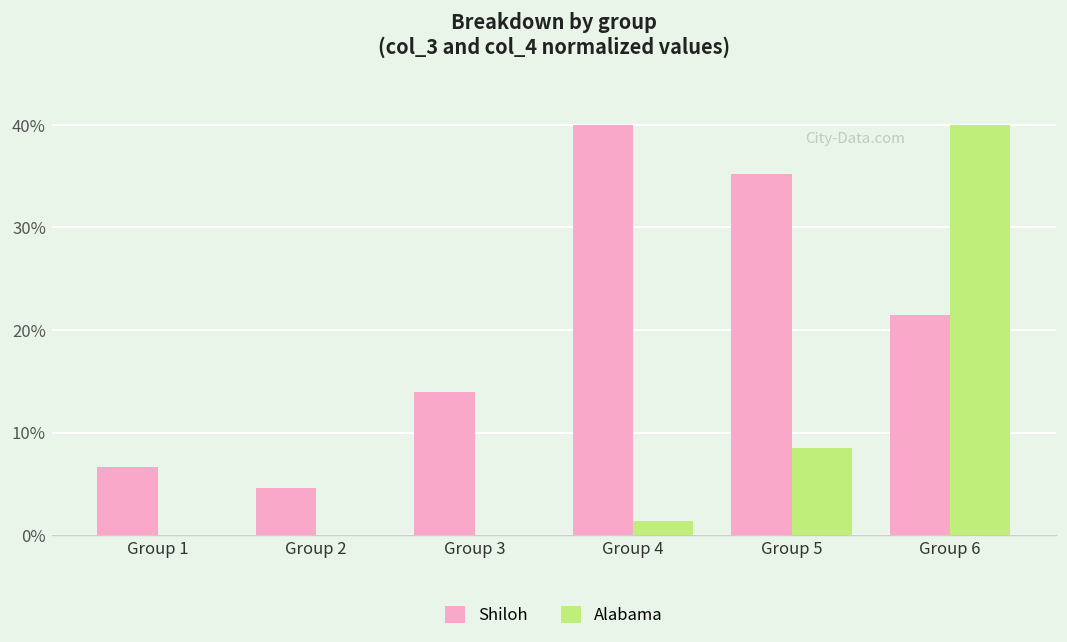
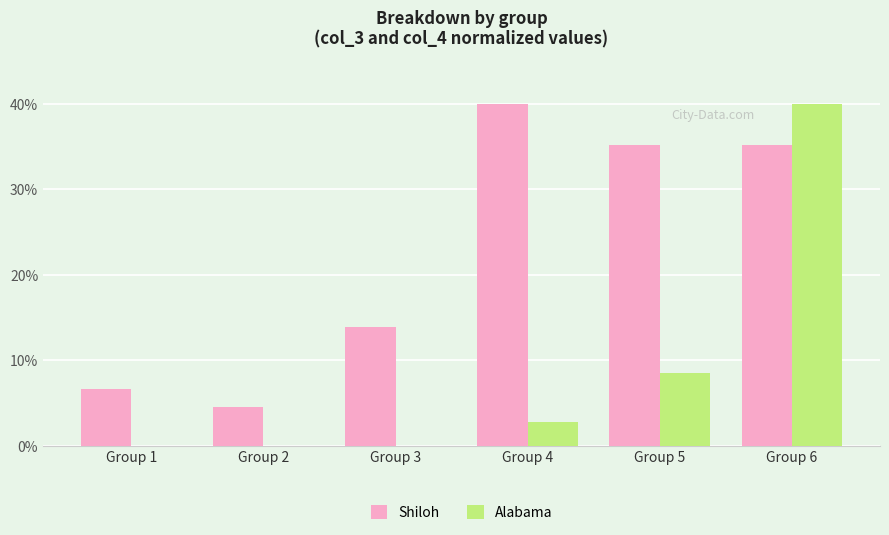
  {
    "Shiloh": {
      "Group 1": "7%",
      "Group 2": "5%",
      "Group 3": "14%",
      "Group 4": "40%",
      "Group 5": "35%",
-     "Group 6": "21%"
+     "Group 6": "35%"
    },
    "Alabama": {
-     "Group 4": "1%",
+     "Group 4": "3%",
      "Group 5": "8%",
      "Group 6": "40%"
    }
  }
